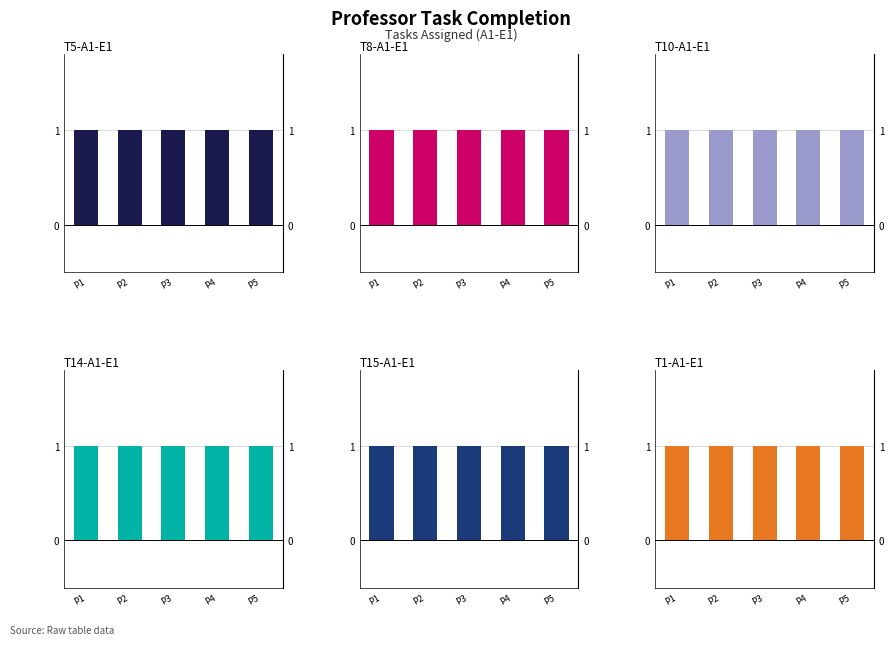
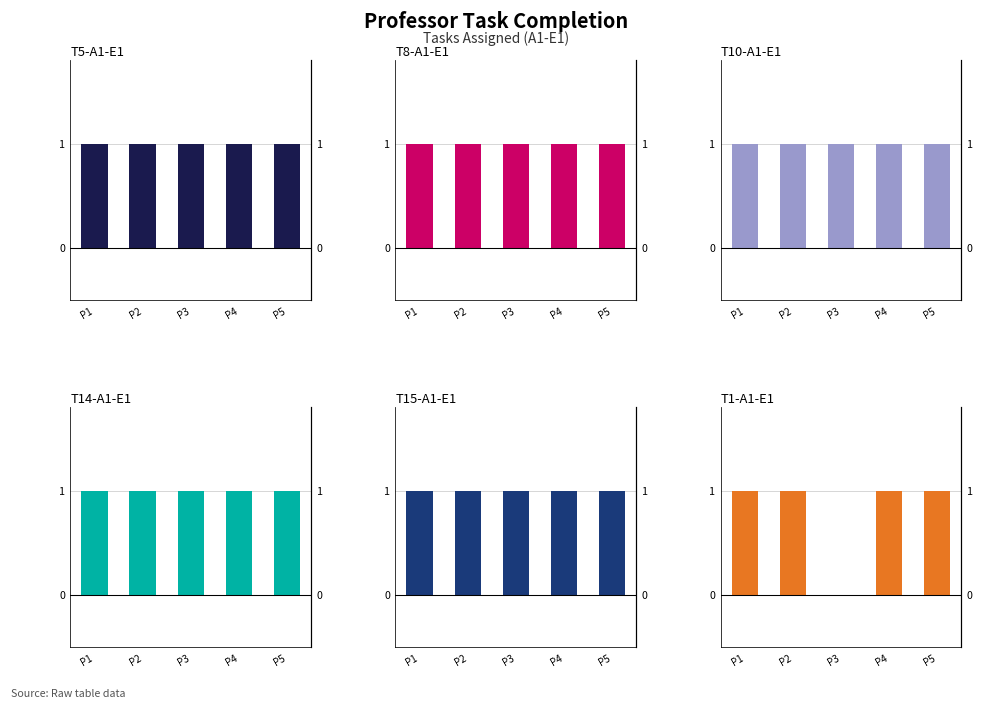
  {
    "T5-A1-E1": {
      "P1": 1.0,
      "P2": 1.0,
      "P3": 1.0,
      "P4": 1.0,
      "P5": 1.0
    },
    "T8-A1-E1": {
      "P1": 1.0,
      "P2": 1.0,
      "P3": 1.0,
      "P4": 1.0,
      "P5": 1.0
    },
    "T10-A1-E1": {
      "P1": 1.0,
      "P2": 1.0,
      "P3": 1.0,
      "P4": 1.0,
      "P5": 1.0
    },
    "T14-A1-E1": {
      "P1": 1.0,
      "P2": 1.0,
      "P3": 1.0,
      "P4": 1.0,
      "P5": 1.0
    },
    "T15-A1-E1": {
      "P1": 1.0,
      "P2": 1.0,
      "P3": 1.0,
      "P4": 1.0,
      "P5": 1.0
    },
    "T1-A1-E1": {
      "P1": 1,
      "P2": 1,
-     "P3": 1,
+     "P3": 0,
      "P4": 1,
      "P5": 1
    }
  }
